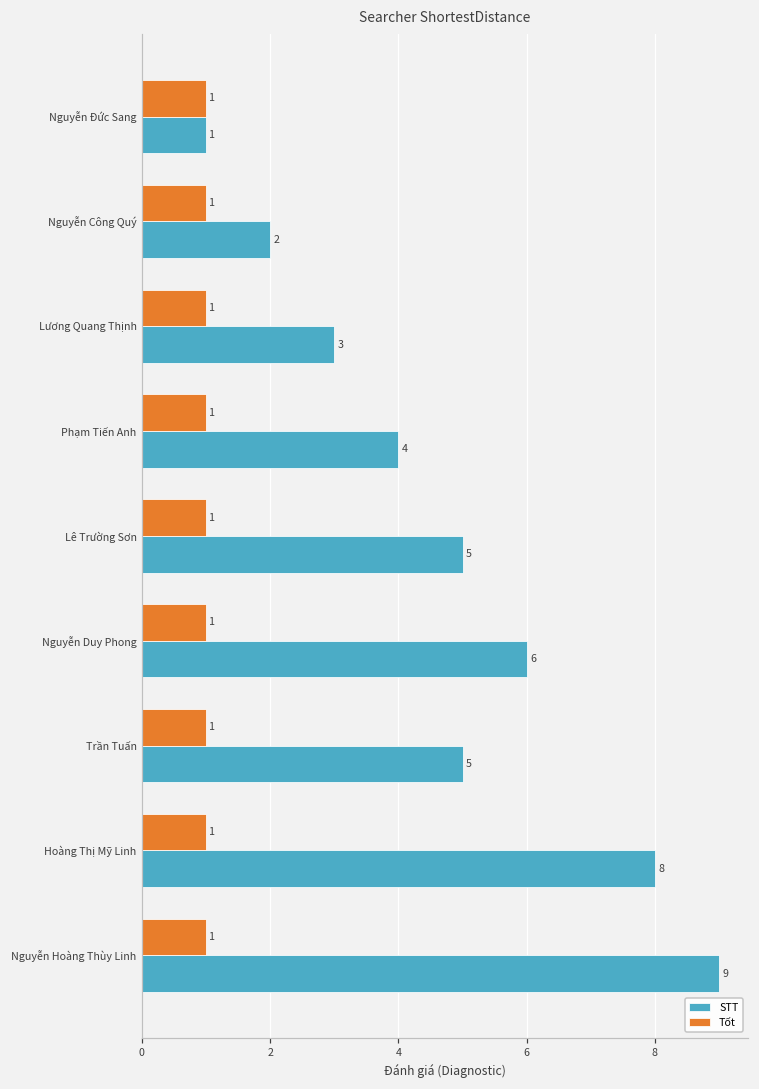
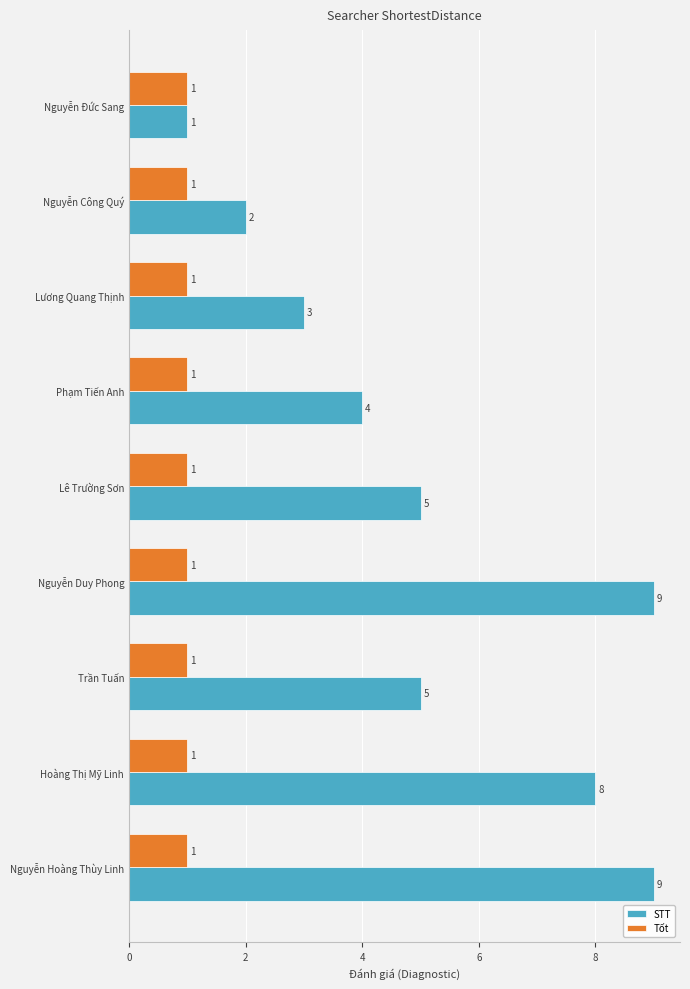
  {
    "STT": {
      "Nguyễn Đức Sang": 1,
      "Nguyễn Công Quý": 2,
      "Lương Quang Thịnh": 3,
      "Phạm Tiến Anh": 4,
      "Lê Trường Sơn": 5,
-     "Nguyễn Duy Phong": 6,
+     "Nguyễn Duy Phong": 9,
      "Trần Tuấn": 5,
      "Hoàng Thị Mỹ Linh": 8,
      "Nguyễn Hoàng Thùy Linh": 9
    },
    "Tốt": {
      "Nguyễn Đức Sang": 1,
      "Nguyễn Công Quý": 1,
      "Lương Quang Thịnh": 1,
      "Phạm Tiến Anh": 1,
      "Lê Trường Sơn": 1,
      "Nguyễn Duy Phong": 1,
      "Trần Tuấn": 1,
      "Hoàng Thị Mỹ Linh": 1,
      "Nguyễn Hoàng Thùy Linh": 1
    }
  }
